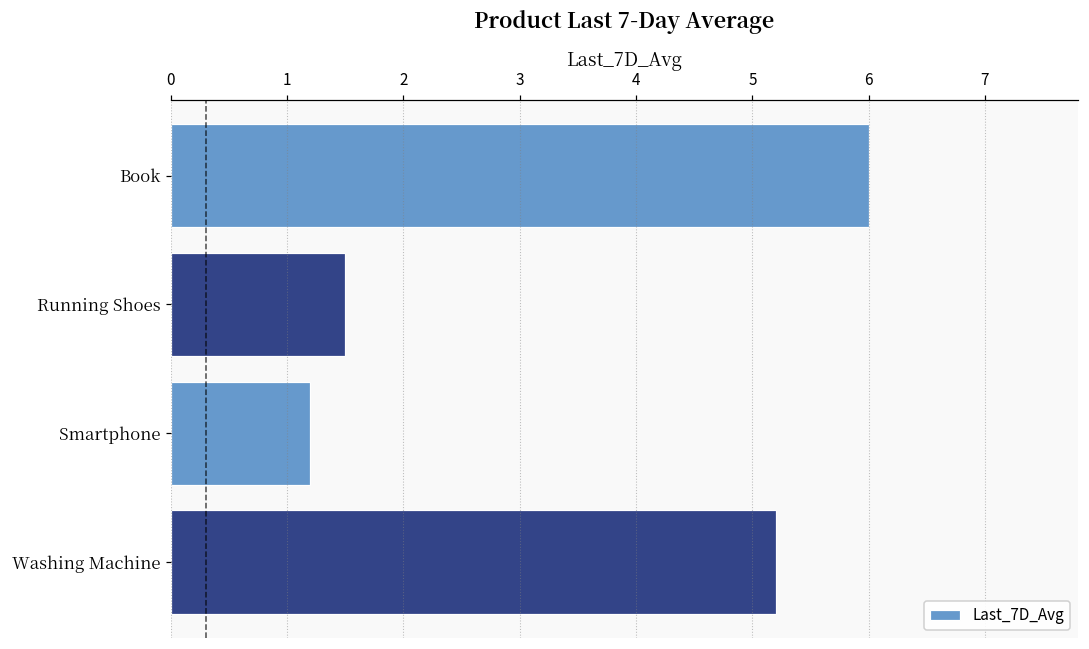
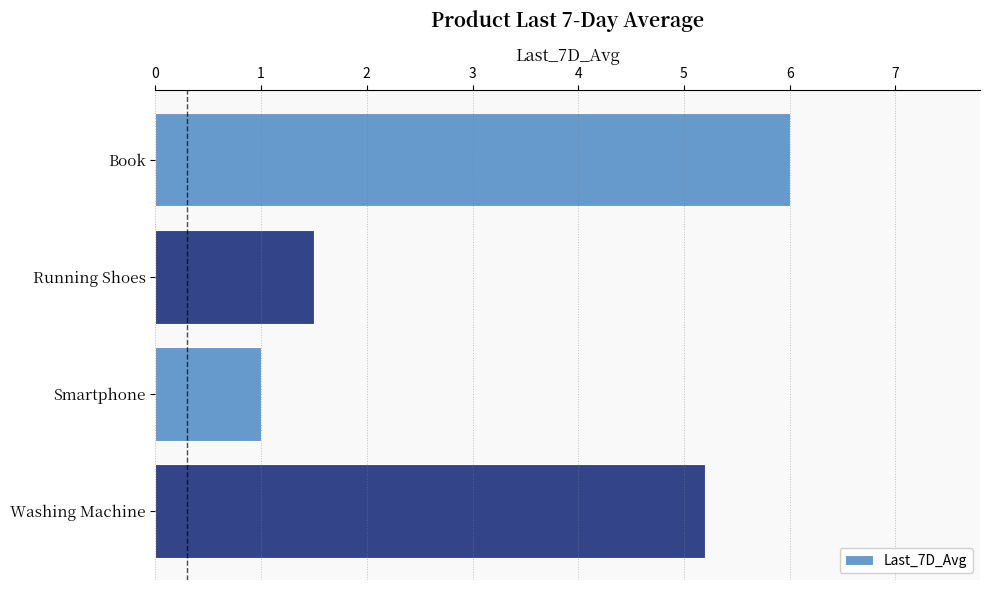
  {
    "Book": 6.0,
    "Running Shoes": 1.5,
-   "Smartphone": 1.2,
+   "Smartphone": 1.0,
    "Washing Machine": 5.2
  }
